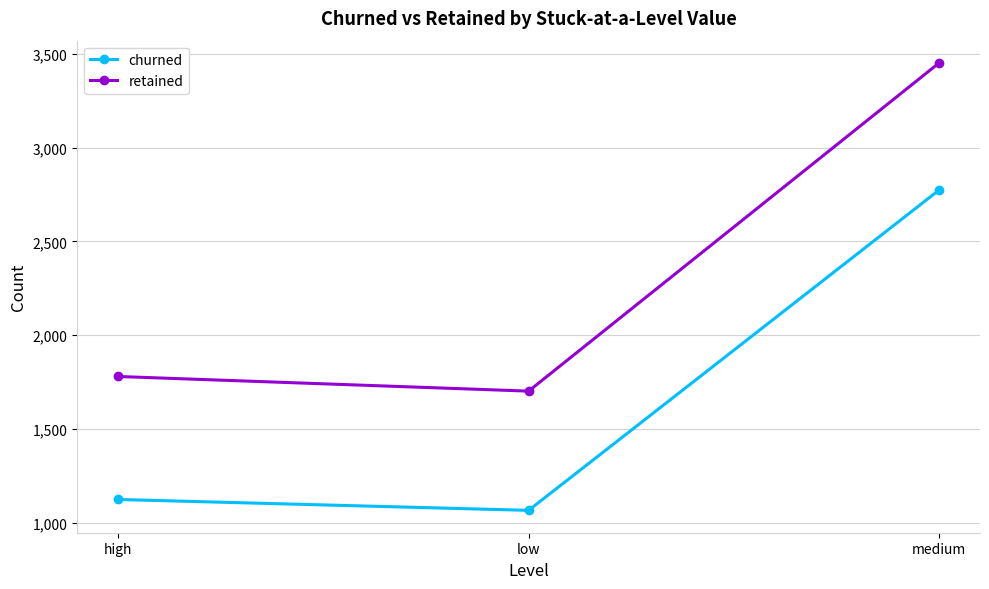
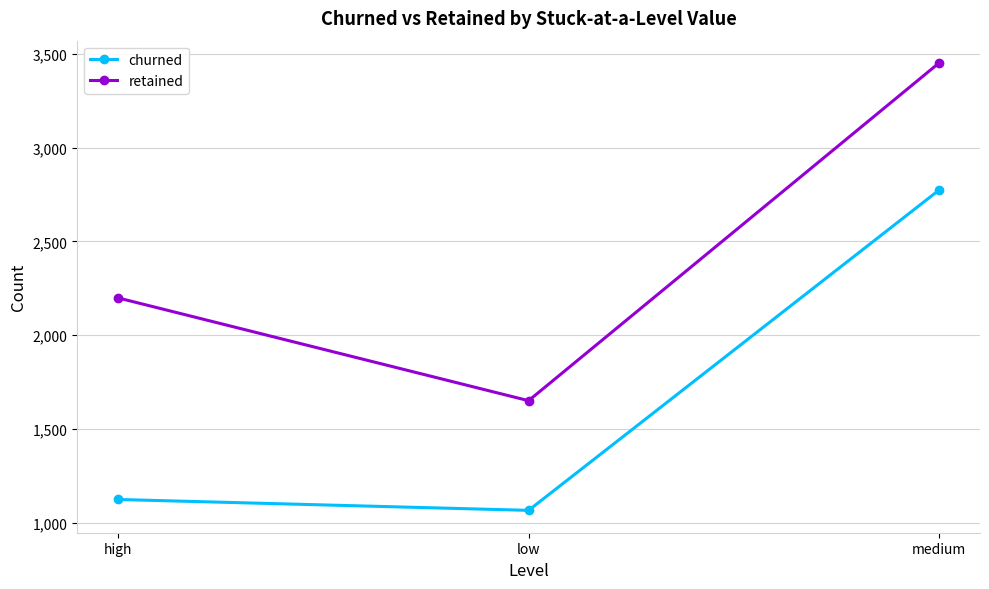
  {
    "churned": {
      "high": "1,120",
      "low": "1,070",
      "medium": "2,770"
    },
    "retained": {
-     "high": "1,780",
-     "low": "1,700",
+     "high": "2,200",
+     "low": "1,650",
      "medium": "3,450"
    }
  }
